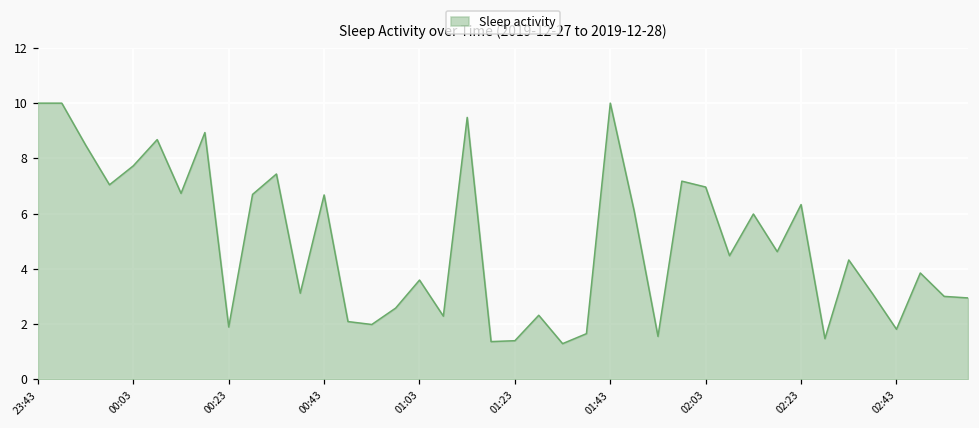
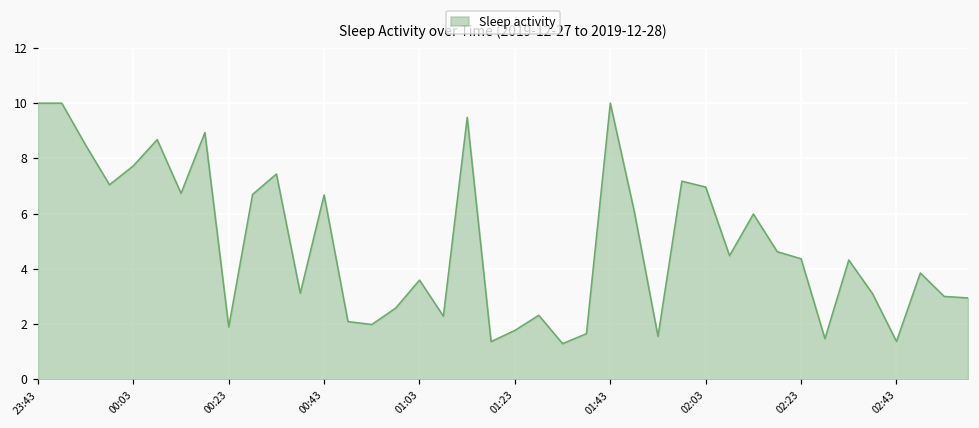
  {
    "23:43": 10.0,
    "00:03": 7.7,
    "00:23": 1.9,
    "00:43": 6.7,
    "01:03": 3.6,
-   "01:23": 1.4,
+   "01:23": 1.8,
    "01:43": 10.0,
    "02:03": 7.0,
-   "02:23": 6.3,
-   "02:43": 1.8
+   "02:23": 4.4,
+   "02:43": 1.4
  }
